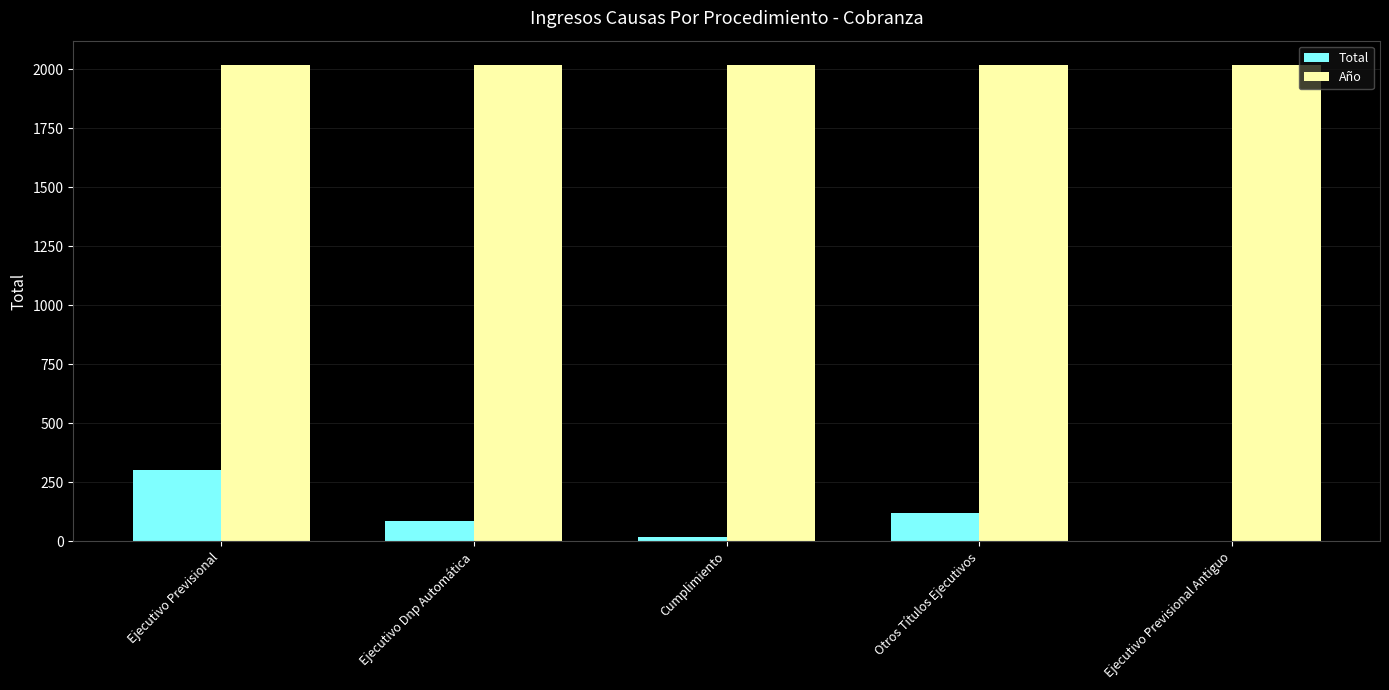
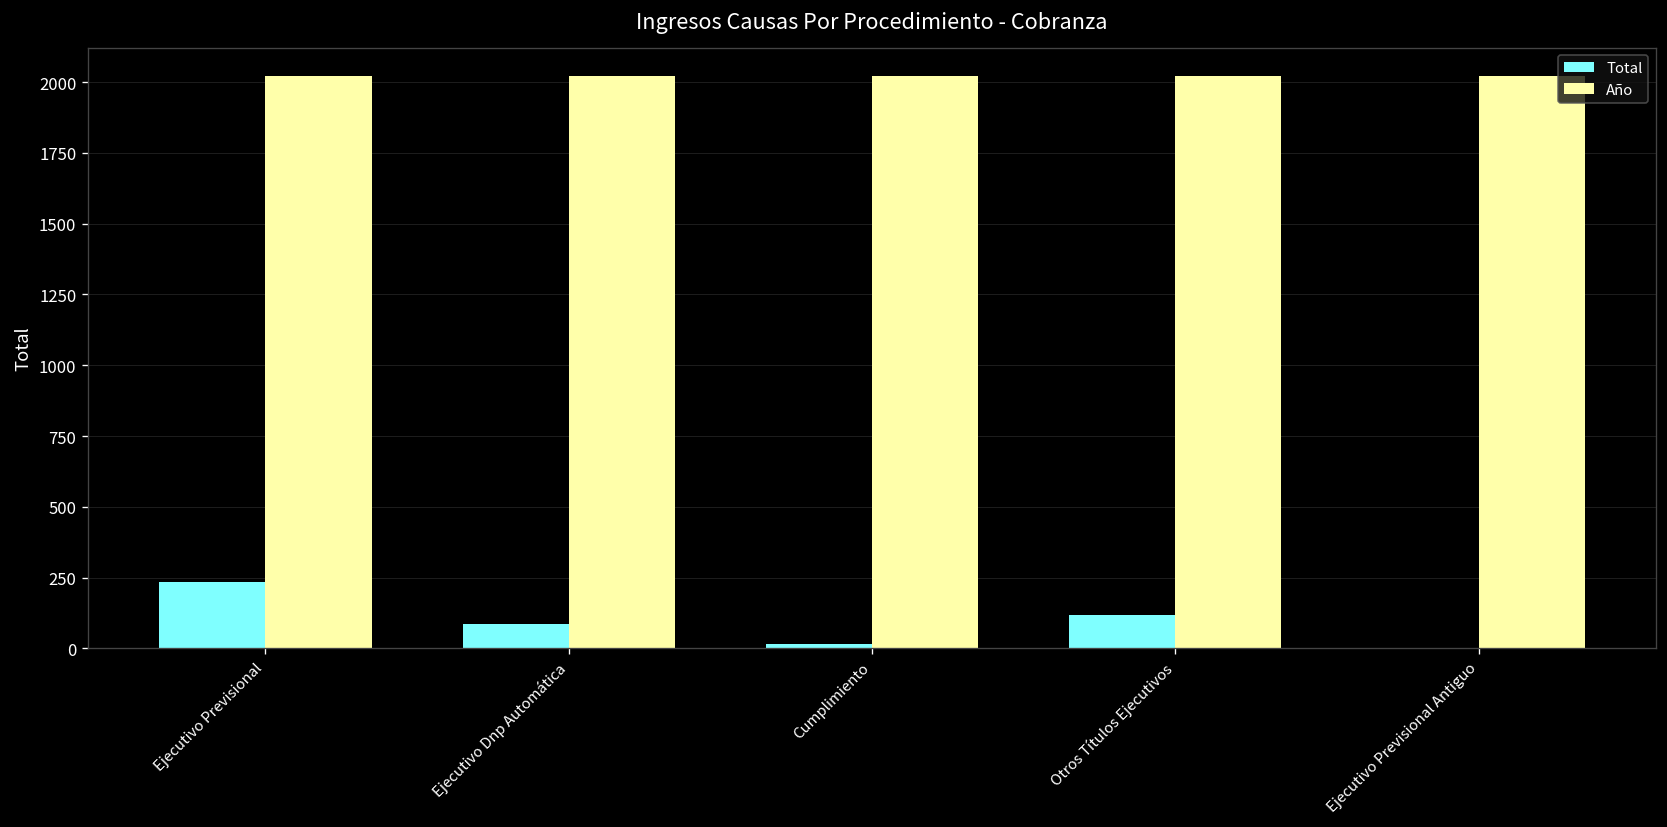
  {
    "Total": {
-     "Ejecutivo Previsional": 300,
+     "Ejecutivo Previsional": 240,
      "Ejecutivo Dnp Automática": 90,
      "Cumplimiento": 20,
      "Otros Títulos Ejecutivos": 120
    },
    "Año": {
      "Ejecutivo Previsional": 2020,
      "Ejecutivo Dnp Automática": 2020,
      "Cumplimiento": 2020,
      "Otros Títulos Ejecutivos": 2020,
      "Ejecutivo Previsional Antiguo": 2020
    }
  }
